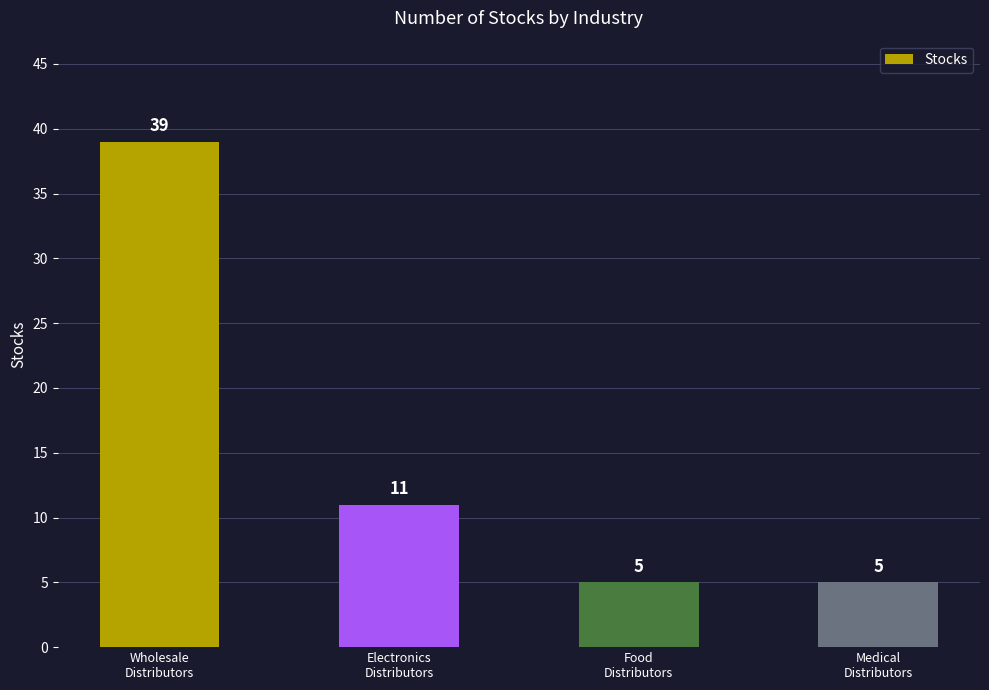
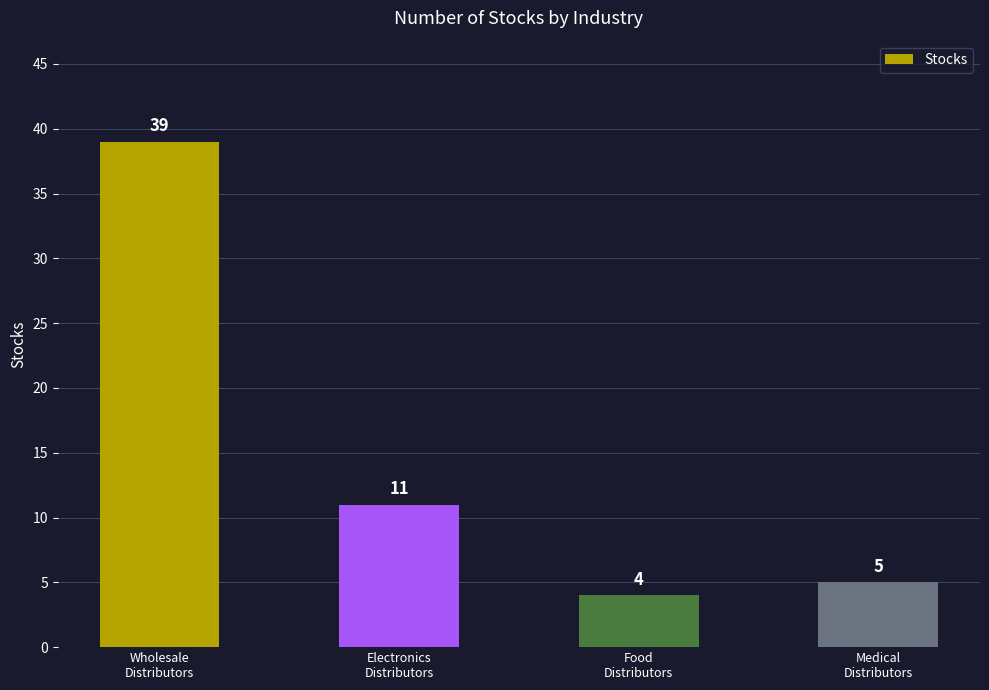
  {
    "Wholesale Distributors": 39,
    "Electronics Distributors": 11,
-   "Food Distributors": 5,
+   "Food Distributors": 4,
    "Medical Distributors": 5
  }
